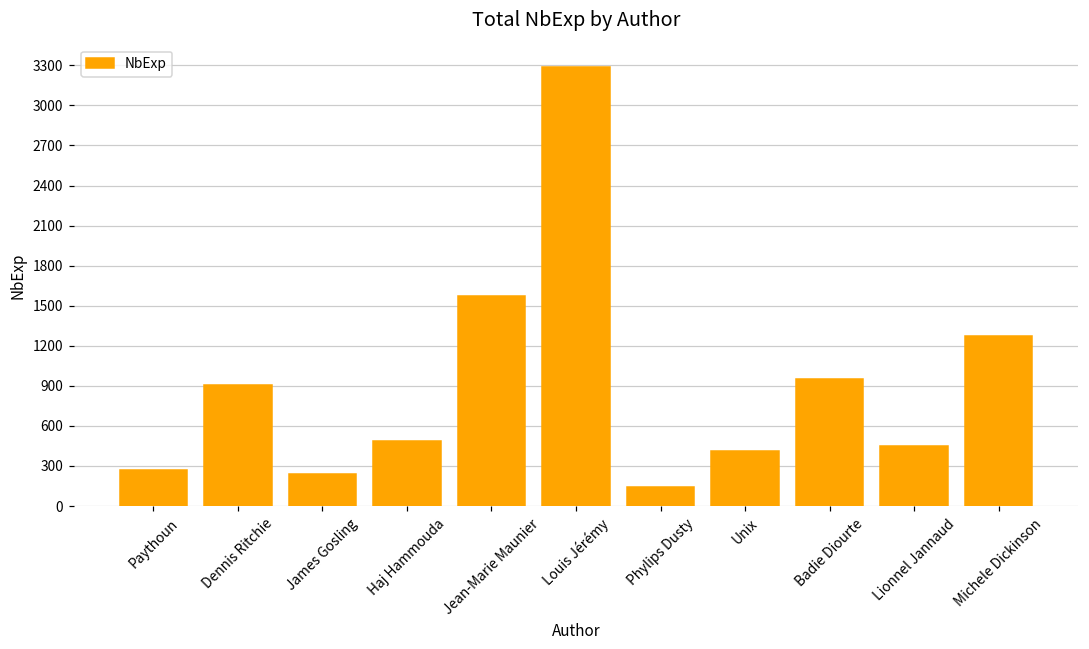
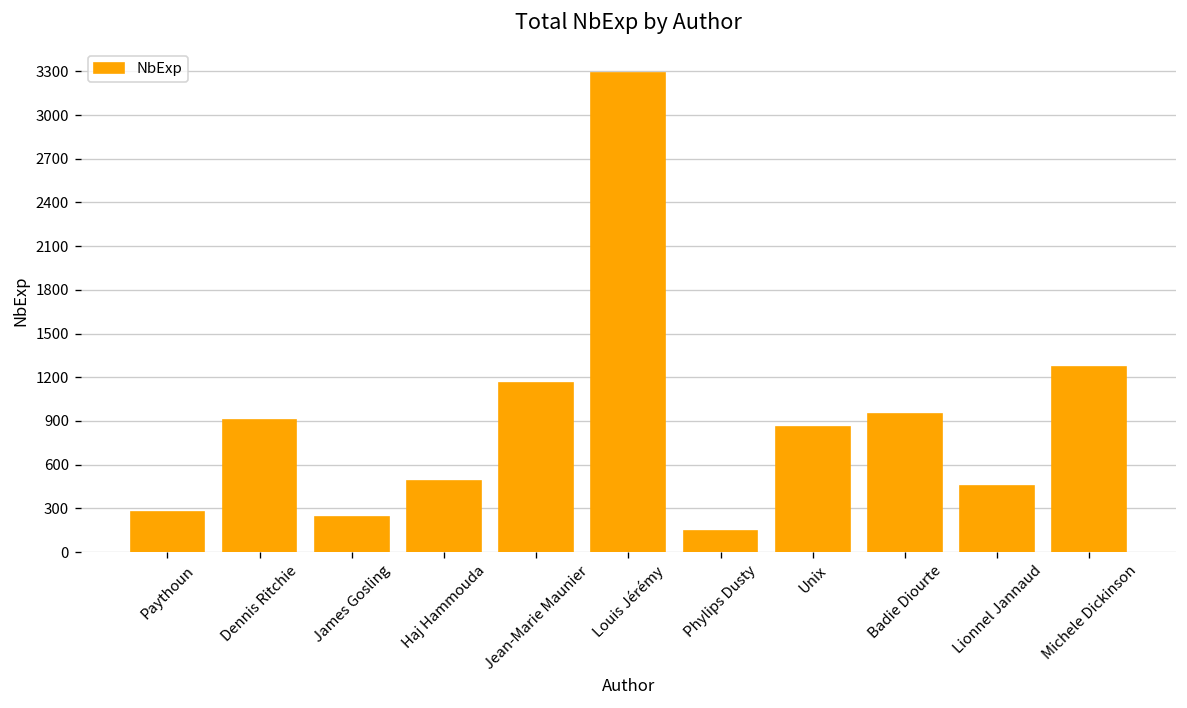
  {
    "Paythoun": 270,
    "Dennis Ritchie": 910,
    "James Gosling": 240,
    "Haj Hammouda": 490,
-   "Jean-Marie Maunier": 1570,
+   "Jean-Marie Maunier": 1160,
    "Louis Jérémy": 3290,
    "Phylips Dusty": 140,
-   "Unix": 410,
+   "Unix": 860,
    "Badie Diourte": 950,
    "Lionnel Jannaud": 450,
    "Michele Dickinson": 1270
  }
